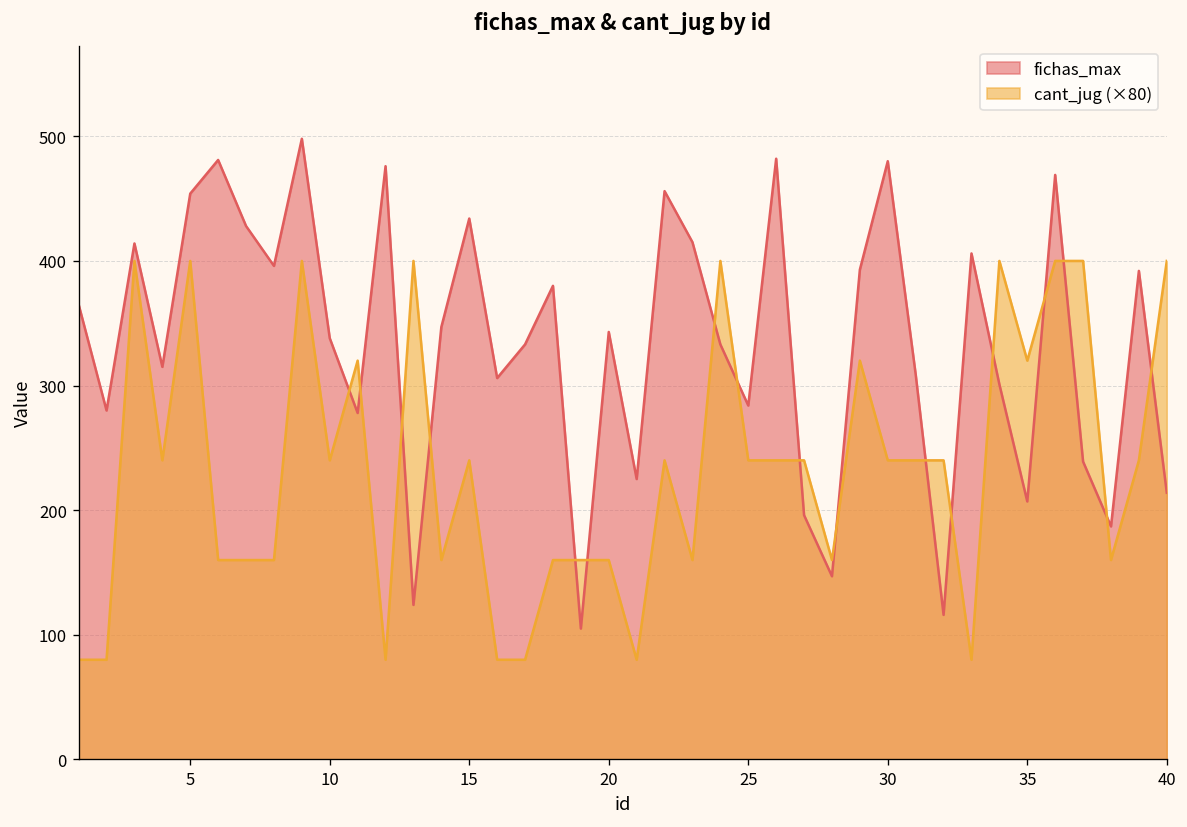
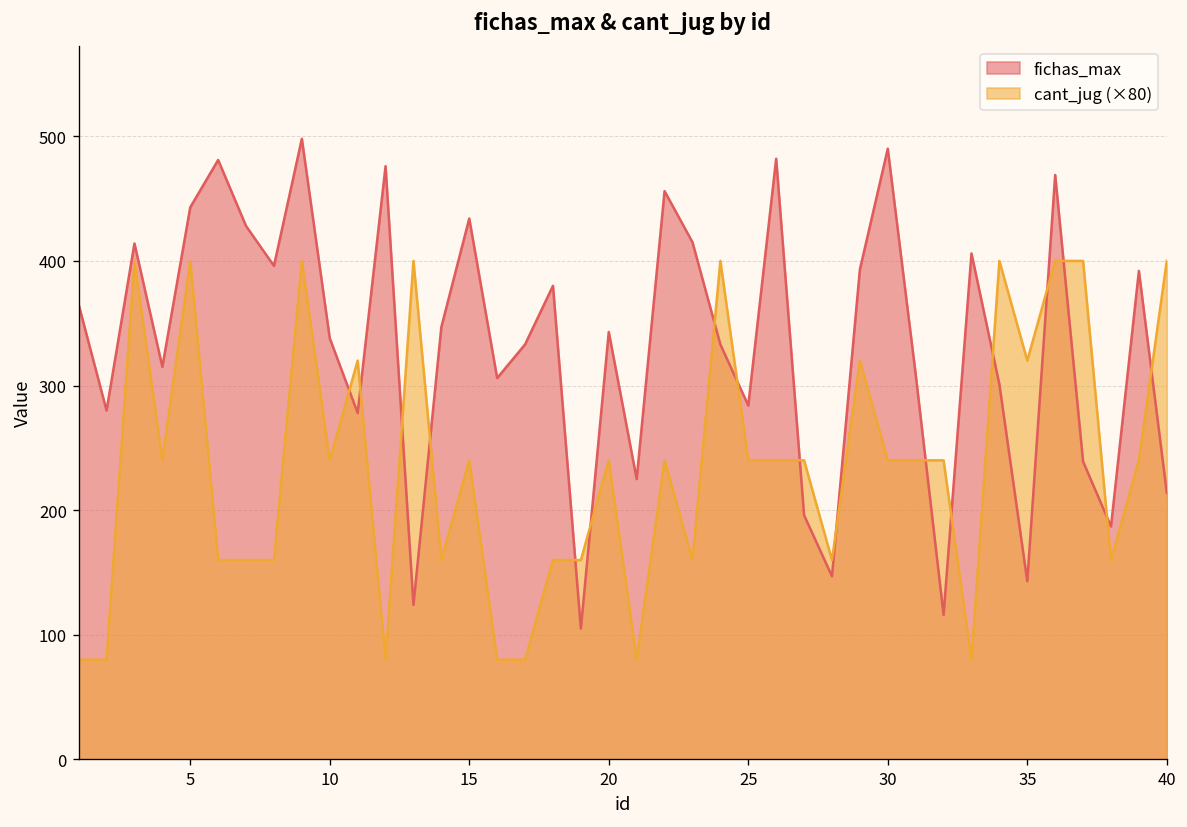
  {
    "fichas_max": {
-     "5": 454,
+     "5": 443,
      "10": 338,
      "15": 434,
      "20": 343,
      "25": 284,
-     "30": 480,
-     "35": 207,
+     "30": 490,
+     "35": 143,
      "40": 214
    },
    "cant_jug (×80)": {
      "5": 400,
      "10": 240,
      "15": 240,
-     "20": 160,
+     "20": 240,
      "25": 240,
      "30": 240,
      "35": 320,
      "40": 400
    }
  }
